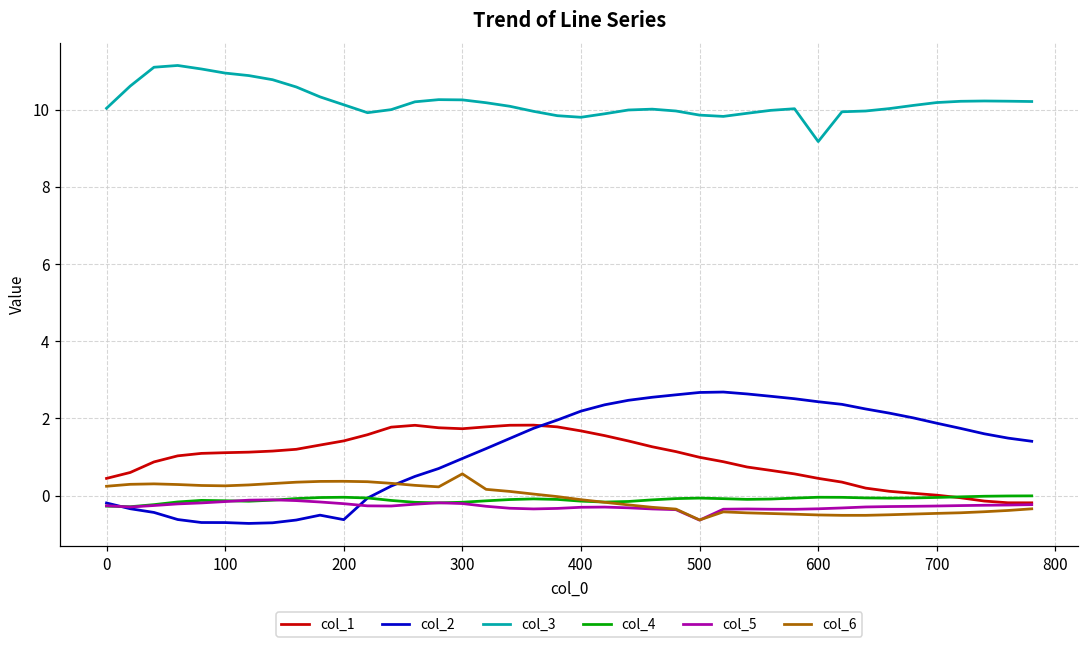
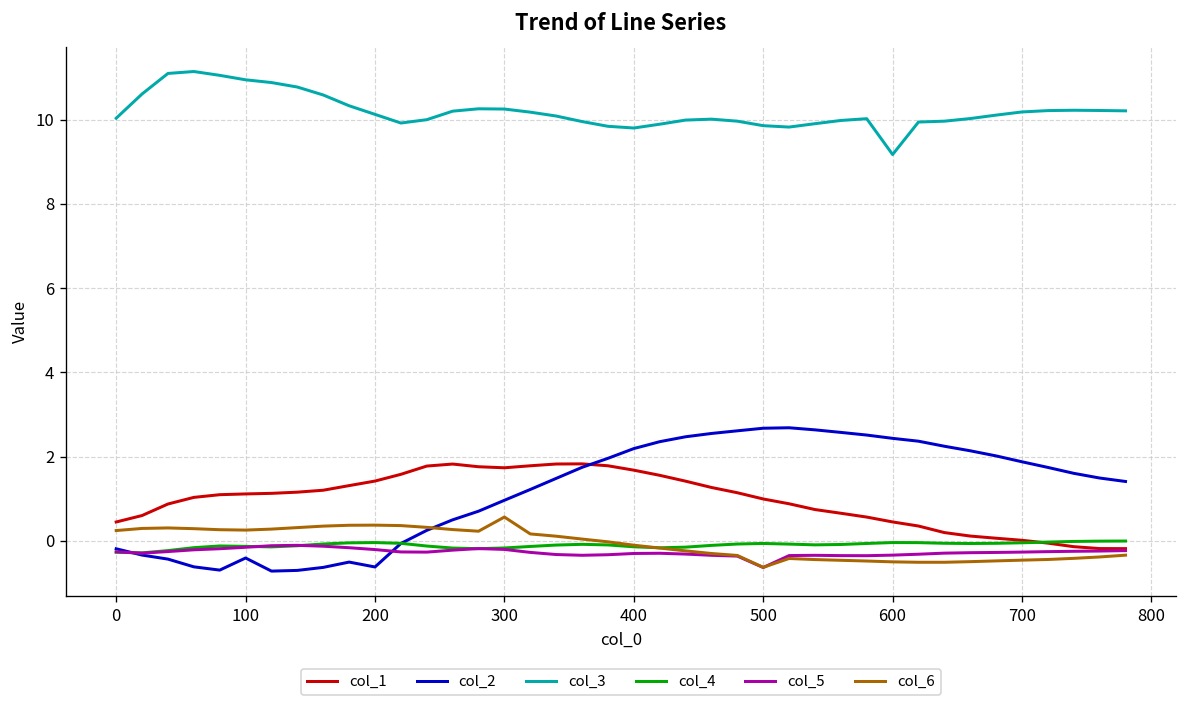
  {
    "col_1": {
      "0": 0.4,
      "100": 1.1,
      "200": 1.4,
      "300": 1.7,
      "400": 1.7,
      "500": 1.0,
      "600": 0.4
    },
    "col_2": {
      "0": -0.2,
-     "100": -0.7,
+     "100": -0.4,
      "200": -0.6,
      "300": 1.0,
      "400": 2.2,
      "500": 2.7,
      "600": 2.4,
      "700": 1.9
    },
    "col_3": {
      "0": 10.0,
      "100": 10.9,
      "200": 10.1,
      "300": 10.2,
      "400": 9.8,
      "500": 9.9,
      "600": 9.2,
      "700": 10.2
    },
    "col_4": {
      "200": 0.0,
      "500": -0.1,
      "600": 0.0
    },
    "col_5": {
      "200": -0.2,
      "400": -0.3,
      "600": -0.3,
      "700": -0.3
    },
    "col_6": {
      "0": 0.2,
      "100": 0.3,
      "200": 0.4,
      "300": 0.6,
      "600": -0.5,
      "700": -0.5
    }
  }
